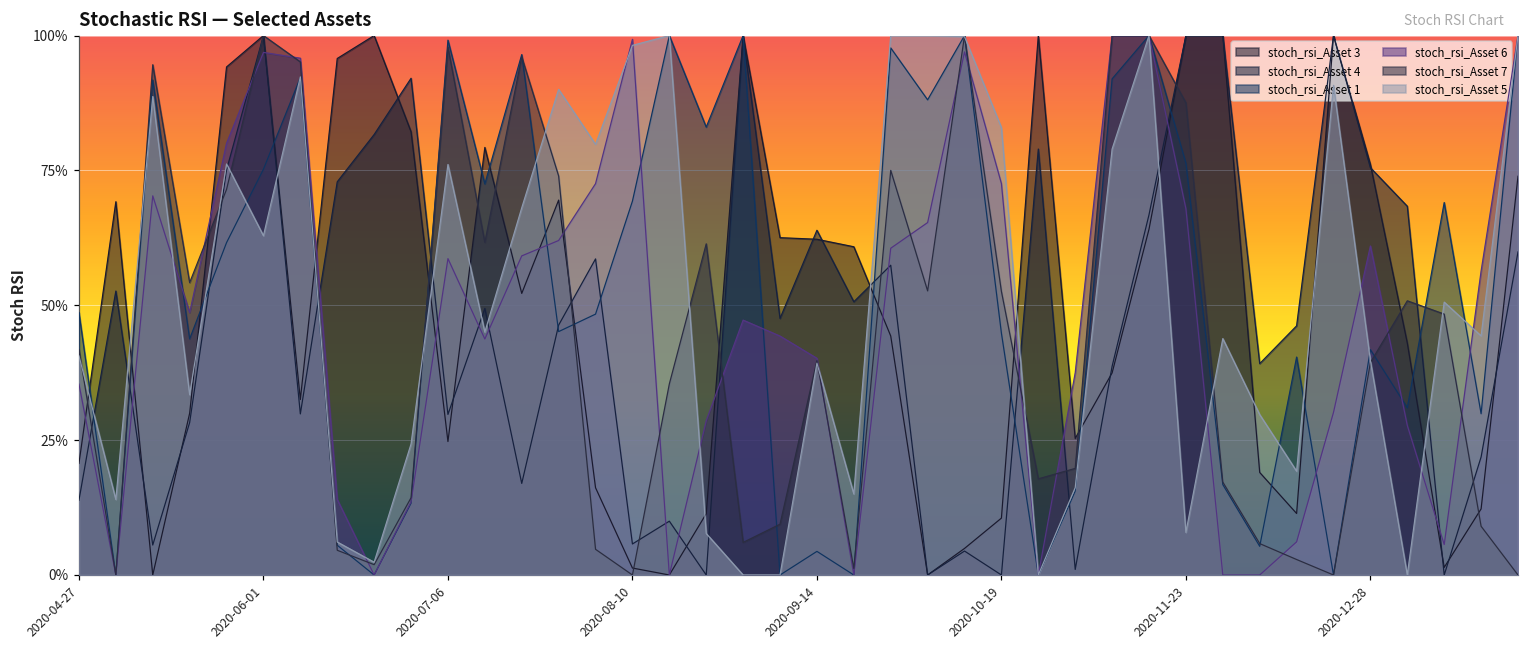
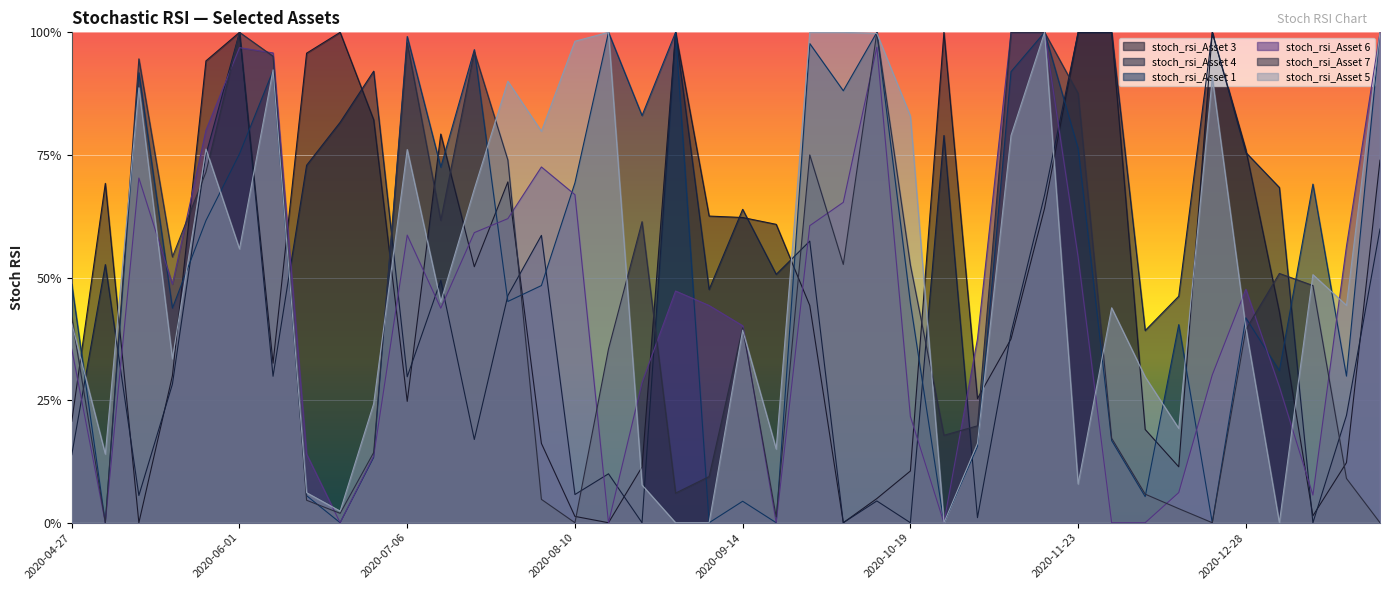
  {
    "stoch_rsi_Asset 6": {
      "2020-04-27": "35%",
      "2020-06-01": "97%",
      "2020-07-06": "59%",
-     "2020-08-10": "99%",
-     "2020-10-19": "73%",
-     "2020-11-23": "68%",
-     "2020-12-28": "61%"
+     "2020-08-10": "67%",
+     "2020-10-19": "22%",
+     "2020-11-23": "54%",
+     "2020-12-28": "48%"
    },
    "stoch_rsi_Asset 5": {
      "2020-04-27": "41%",
-     "2020-06-01": "63%",
+     "2020-06-01": "56%",
      "2020-07-06": "76%",
      "2020-08-10": "98%",
      "2020-10-19": "83%",
      "2020-11-23": "8%"
    }
  }
